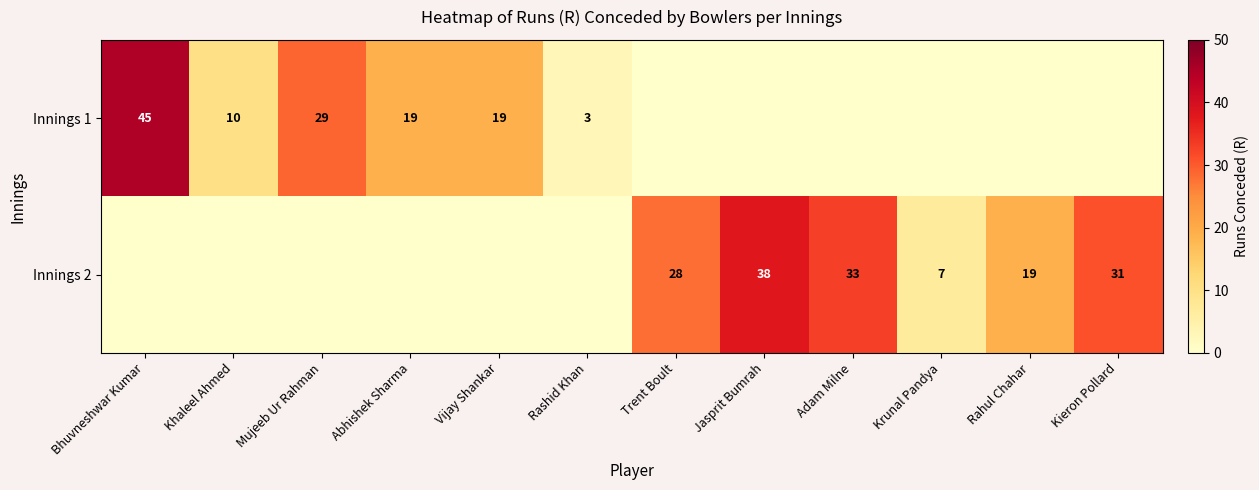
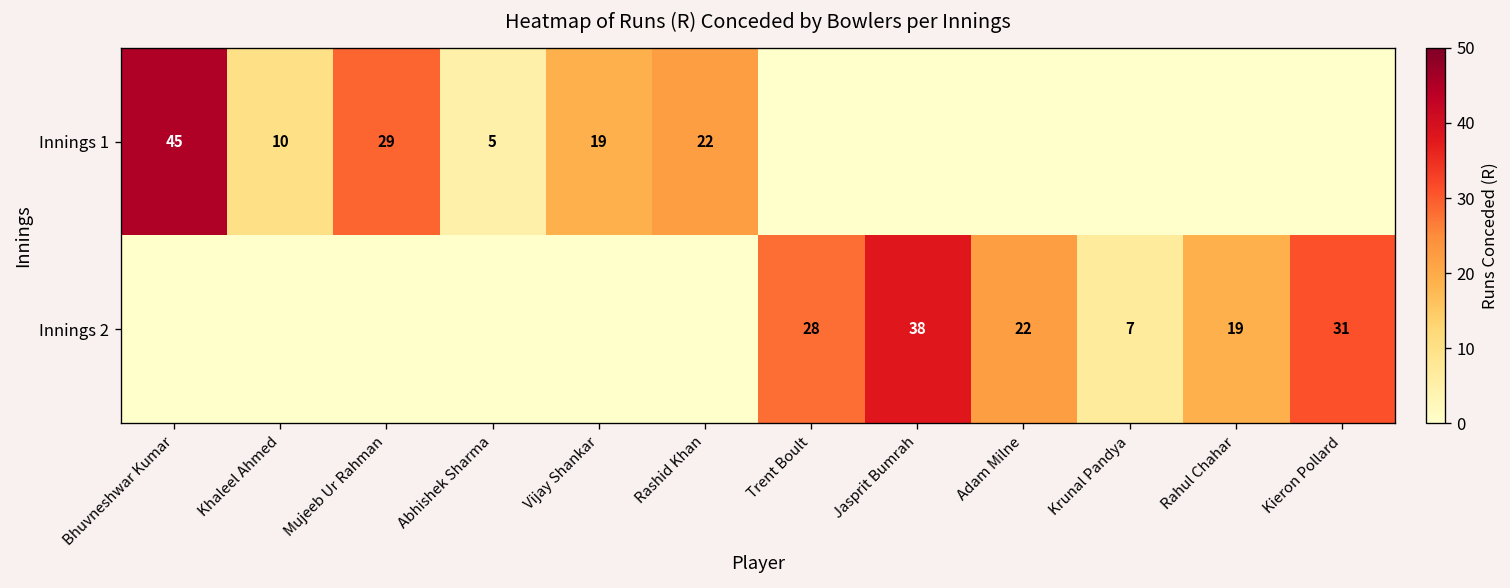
  {
    "Innings 1": {
      "Bhuvneshwar Kumar": 45,
      "Khaleel Ahmed": 10,
      "Mujeeb Ur Rahman": 29,
-     "Abhishek Sharma": 19,
+     "Abhishek Sharma": 5,
      "Vijay Shankar": 19,
-     "Rashid Khan": 3
+     "Rashid Khan": 22
    },
    "Innings 2": {
      "Trent Boult": 28,
      "Jasprit Bumrah": 38,
-     "Adam Milne": 33,
+     "Adam Milne": 22,
      "Krunal Pandya": 7,
      "Rahul Chahar": 19,
      "Kieron Pollard": 31
    }
  }
